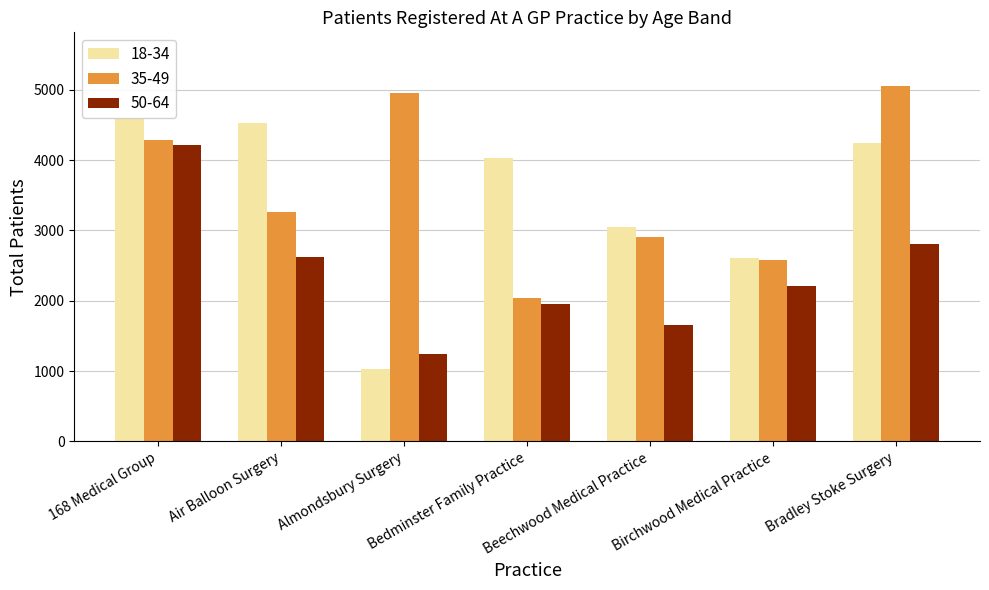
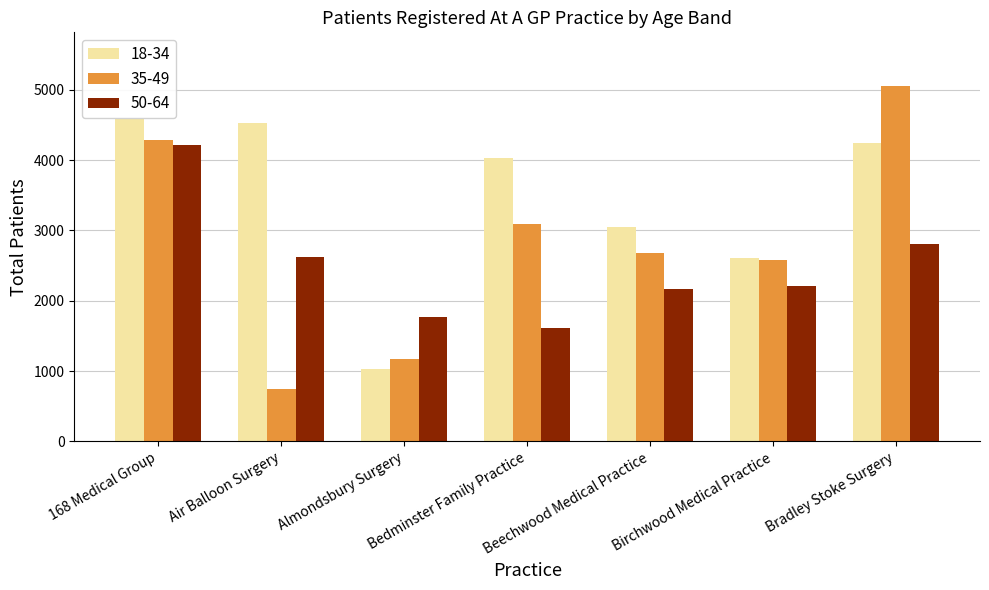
  {
    "18-34": {
      "168 Medical Group": 4600,
      "Air Balloon Surgery": 4500,
      "Almondsbury Surgery": 1000,
      "Bedminster Family Practice": 4000,
      "Beechwood Medical Practice": 3000,
      "Birchwood Medical Practice": 2600,
      "Bradley Stoke Surgery": 4200
    },
    "35-49": {
      "168 Medical Group": 4300,
-     "Air Balloon Surgery": 3300,
-     "Almondsbury Surgery": 5000,
-     "Bedminster Family Practice": 2000,
-     "Beechwood Medical Practice": 2900,
+     "Air Balloon Surgery": 700,
+     "Almondsbury Surgery": 1200,
+     "Bedminster Family Practice": 3100,
+     "Beechwood Medical Practice": 2700,
      "Birchwood Medical Practice": 2600,
      "Bradley Stoke Surgery": 5100
    },
    "50-64": {
      "168 Medical Group": 4200,
      "Air Balloon Surgery": 2600,
-     "Almondsbury Surgery": 1200,
-     "Bedminster Family Practice": 2000,
-     "Beechwood Medical Practice": 1600,
+     "Almondsbury Surgery": 1800,
+     "Bedminster Family Practice": 1600,
+     "Beechwood Medical Practice": 2200,
      "Birchwood Medical Practice": 2200,
      "Bradley Stoke Surgery": 2800
    }
  }
